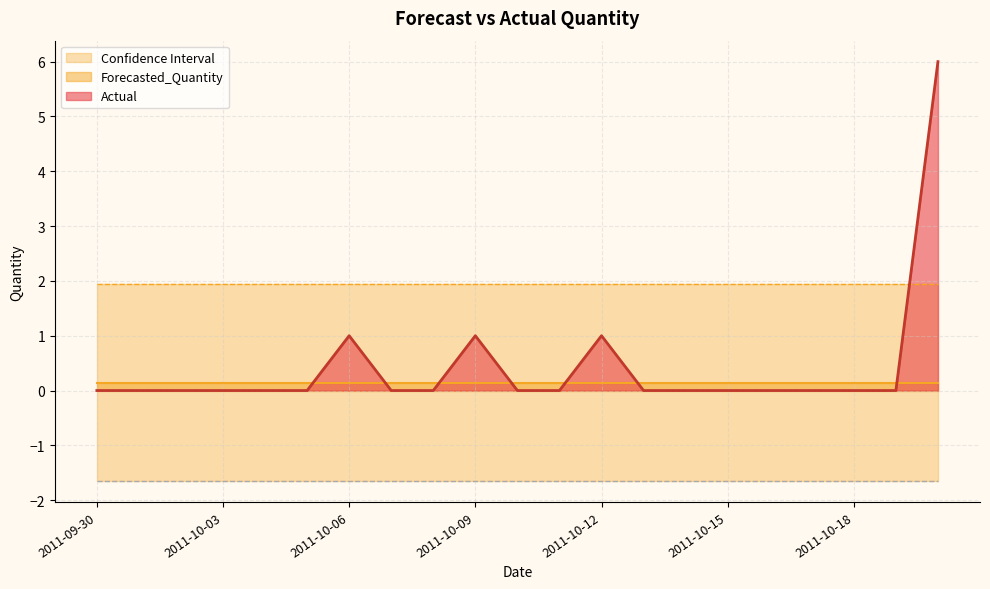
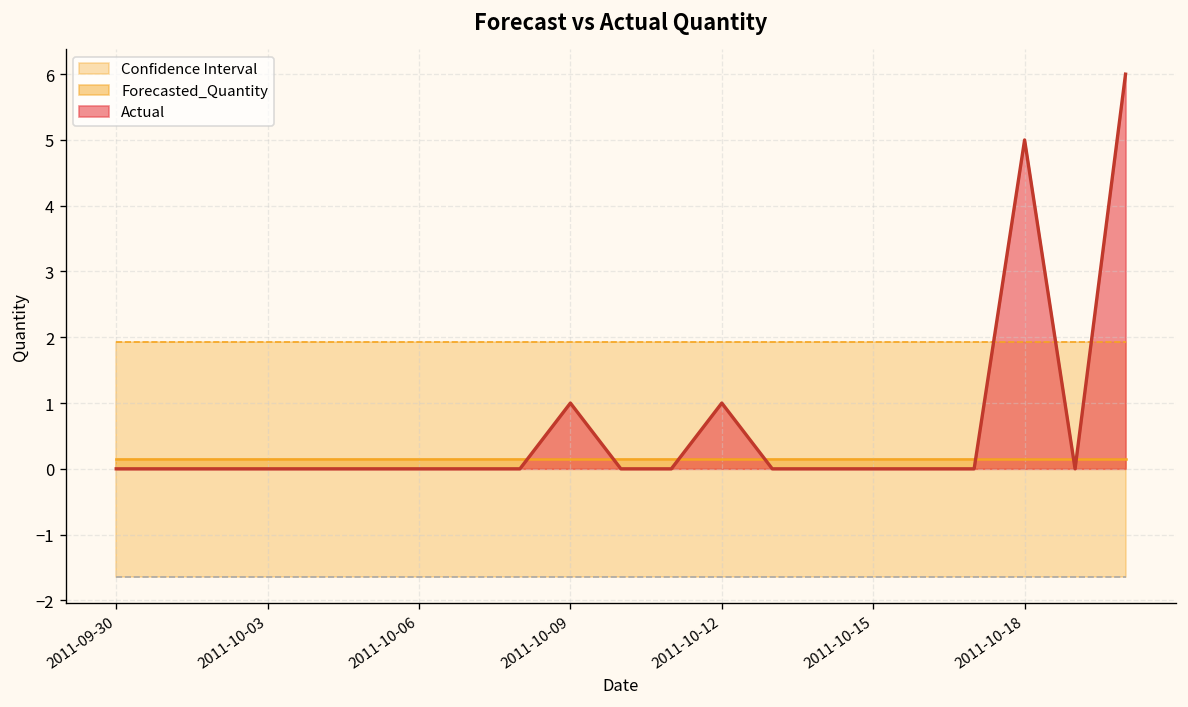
  {
    "Actual": {
      "2011-09-30": 0,
      "2011-10-03": 0,
-     "2011-10-06": 1,
+     "2011-10-06": 0,
      "2011-10-09": 1,
      "2011-10-12": 1,
      "2011-10-15": 0,
-     "2011-10-18": 0
+     "2011-10-18": 5
    }
  }
